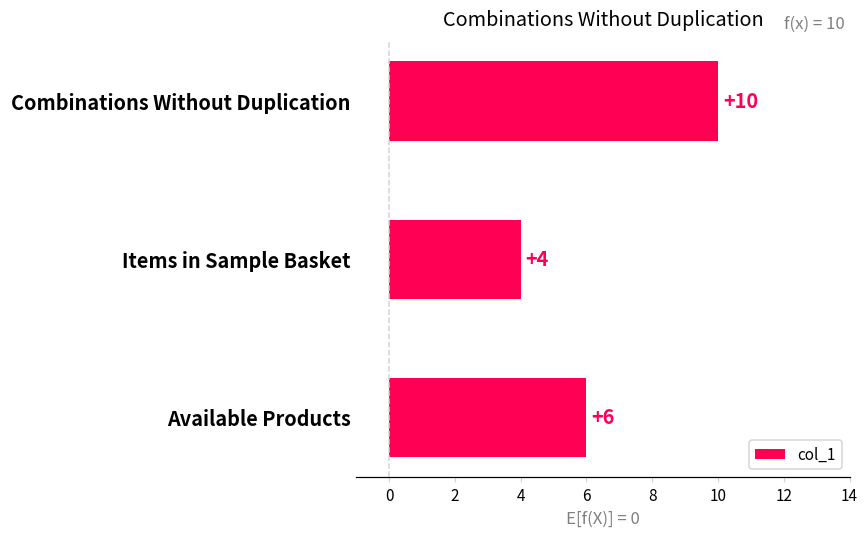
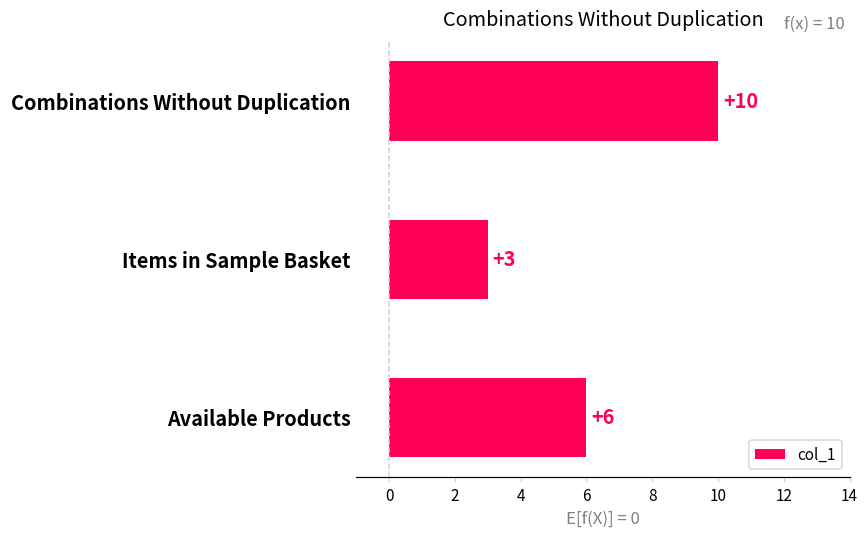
  {
    "Combinations Without Duplication": "+10",
-   "Items in Sample Basket": "+4",
+   "Items in Sample Basket": "+3",
    "Available Products": "+6"
  }
